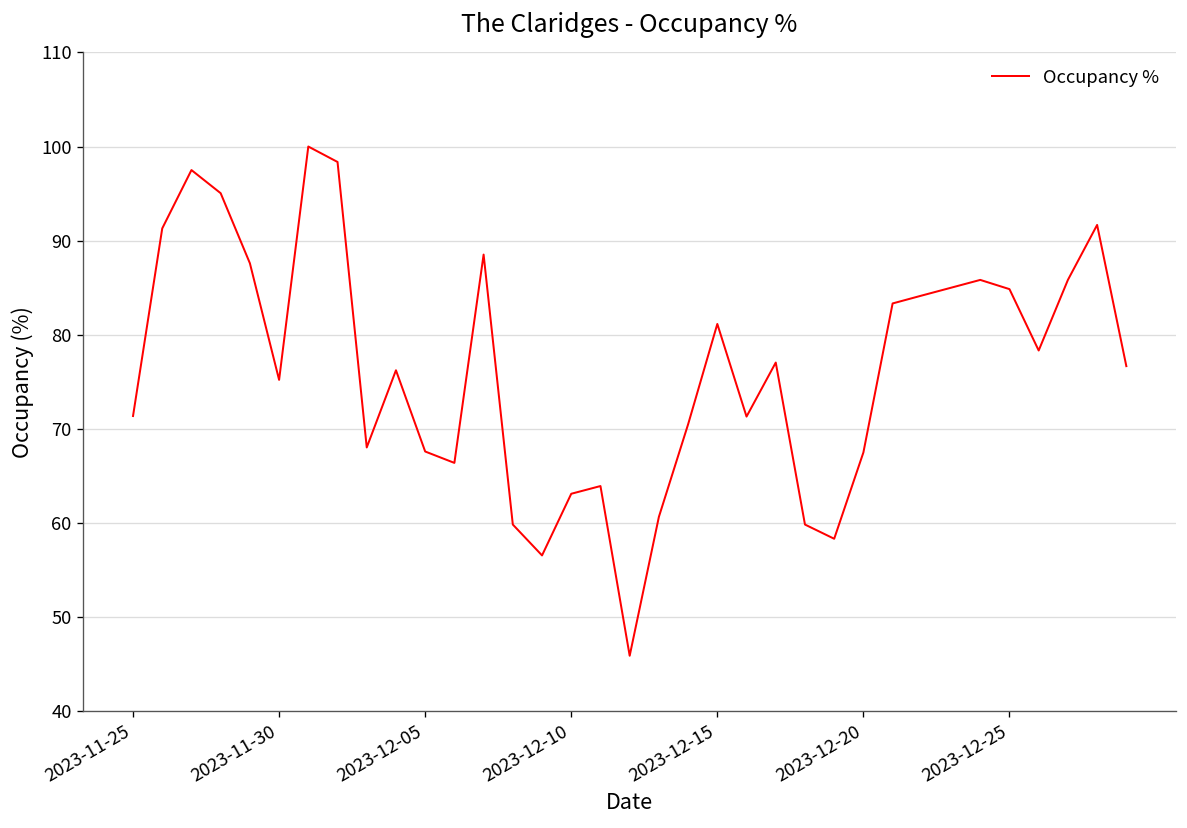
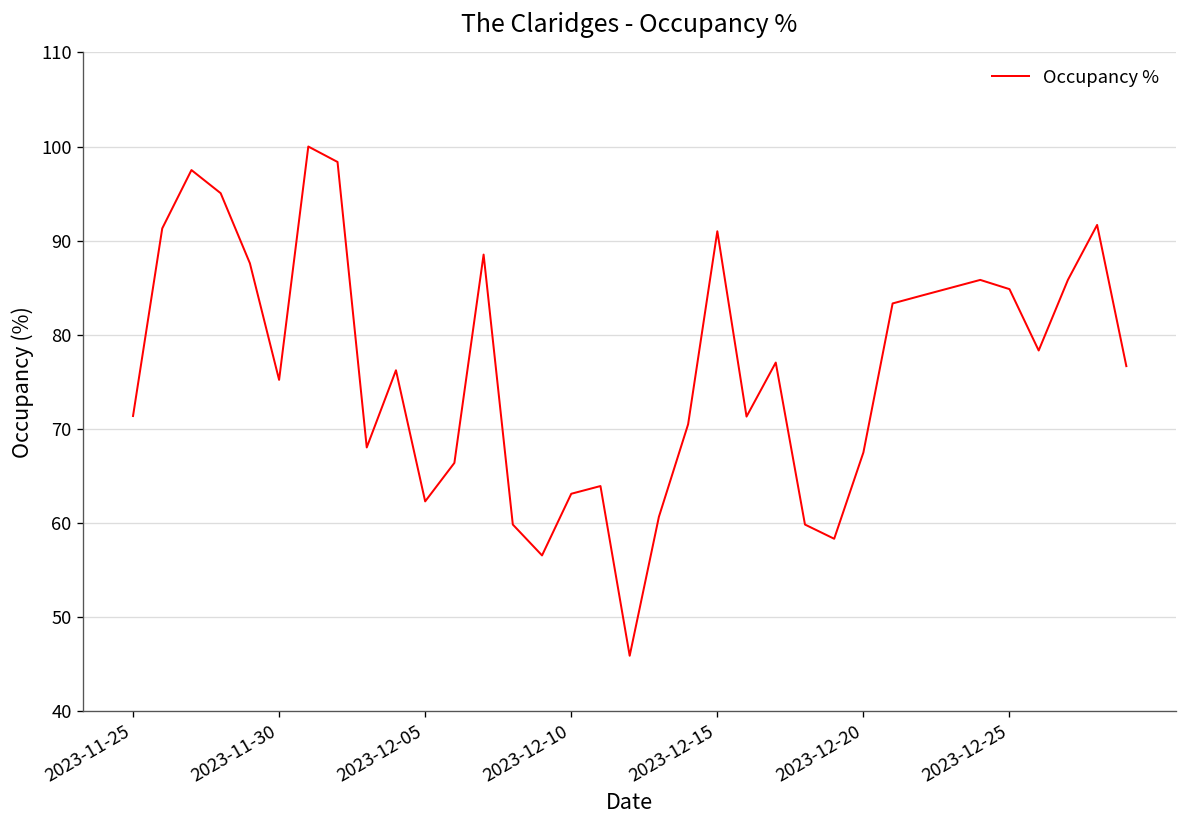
  {
    "2023-11-25": 71,
    "2023-11-30": 75,
-   "2023-12-05": 68,
+   "2023-12-05": 62,
    "2023-12-10": 63,
-   "2023-12-15": 81,
+   "2023-12-15": 91,
    "2023-12-20": 68,
    "2023-12-25": 85
  }
